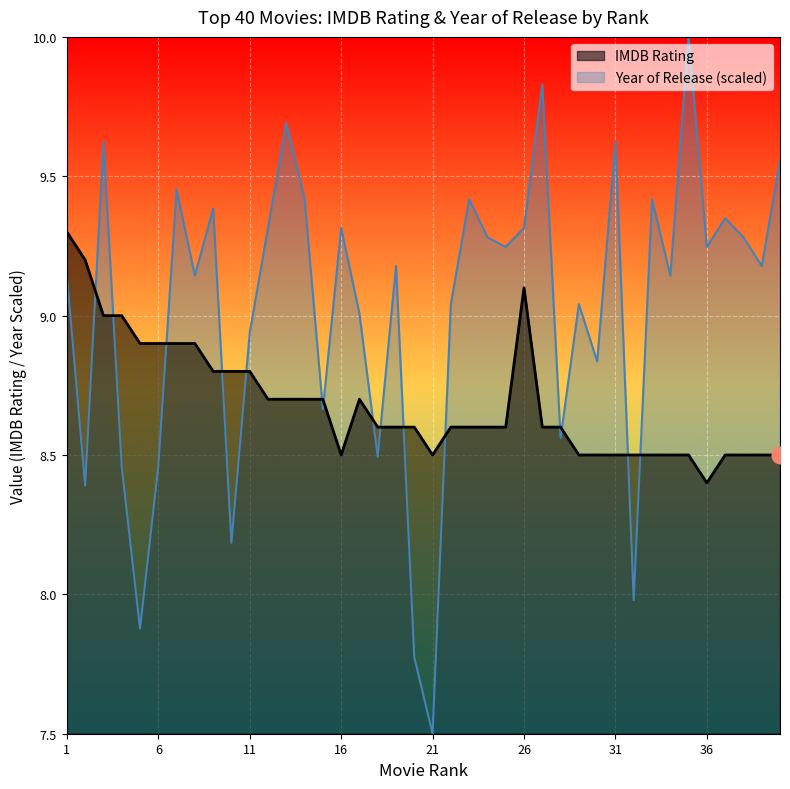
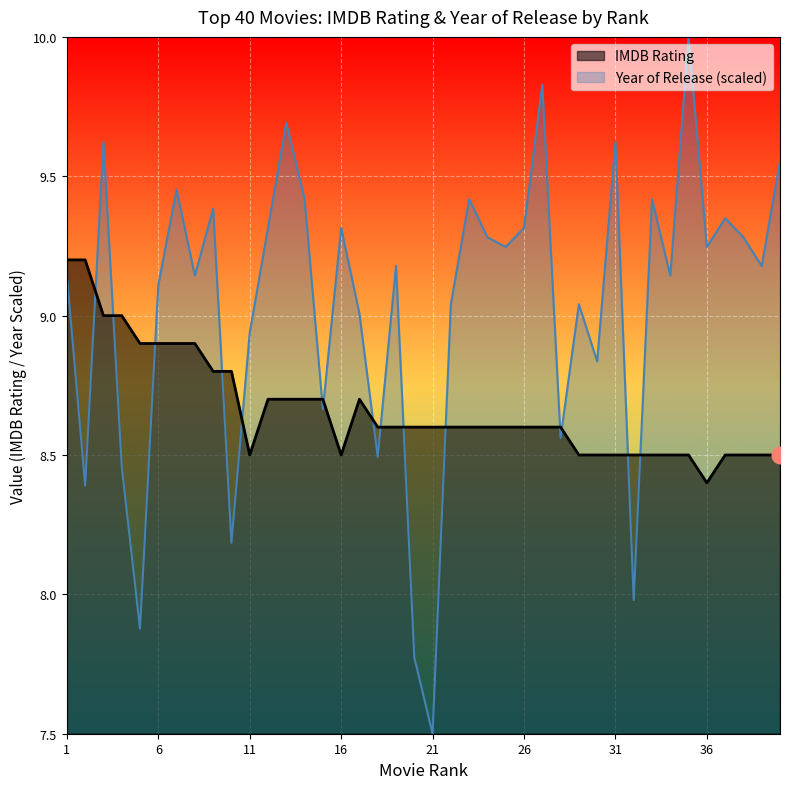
  {
    "IMDB Rating": {
-     "1": 9.3,
+     "1": 9.2,
      "6": 8.9,
-     "11": 8.8,
+     "11": 8.5,
      "16": 8.5,
-     "21": 8.5,
-     "26": 9.1,
+     "21": 8.6,
+     "26": 8.6,
      "31": 8.5,
      "36": 8.4
    },
    "Year of Release (scaled)": {
      "1": 9.14,
-     "6": 8.46,
+     "6": 9.11,
      "11": 8.94,
      "16": 9.32,
      "21": 7.50,
      "26": 9.32,
      "31": 9.62,
      "36": 9.25
    }
  }
